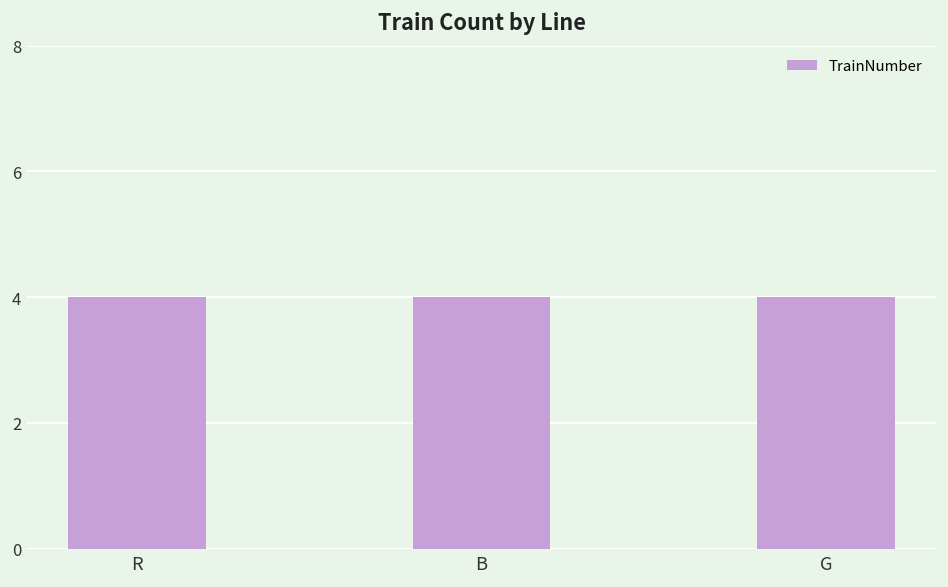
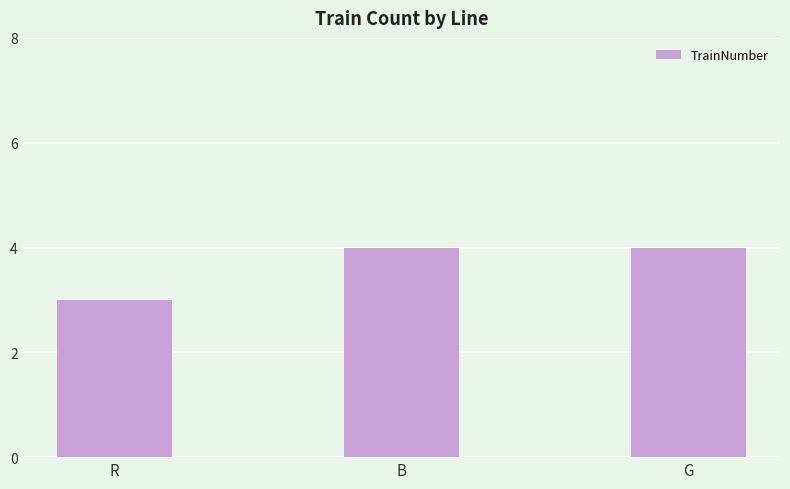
  {
-   "R": 4,
+   "R": 3,
    "B": 4,
    "G": 4
  }
